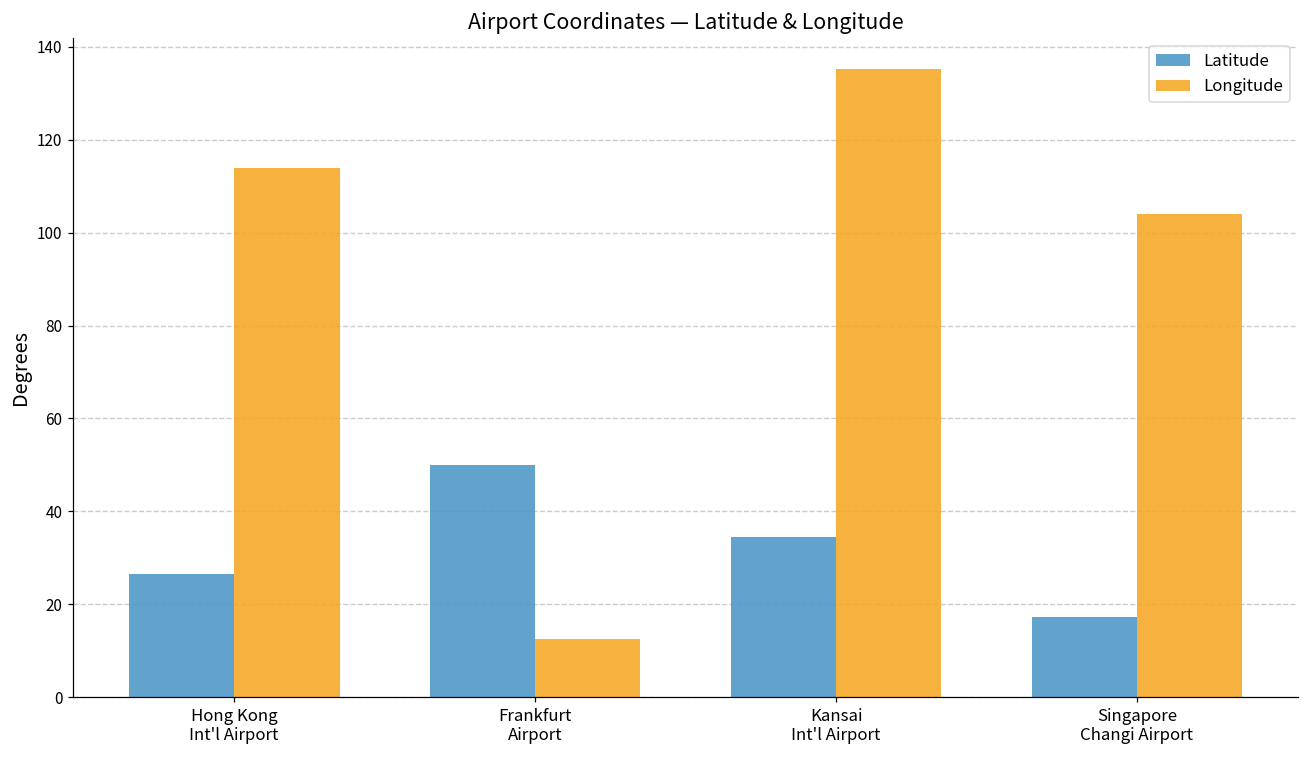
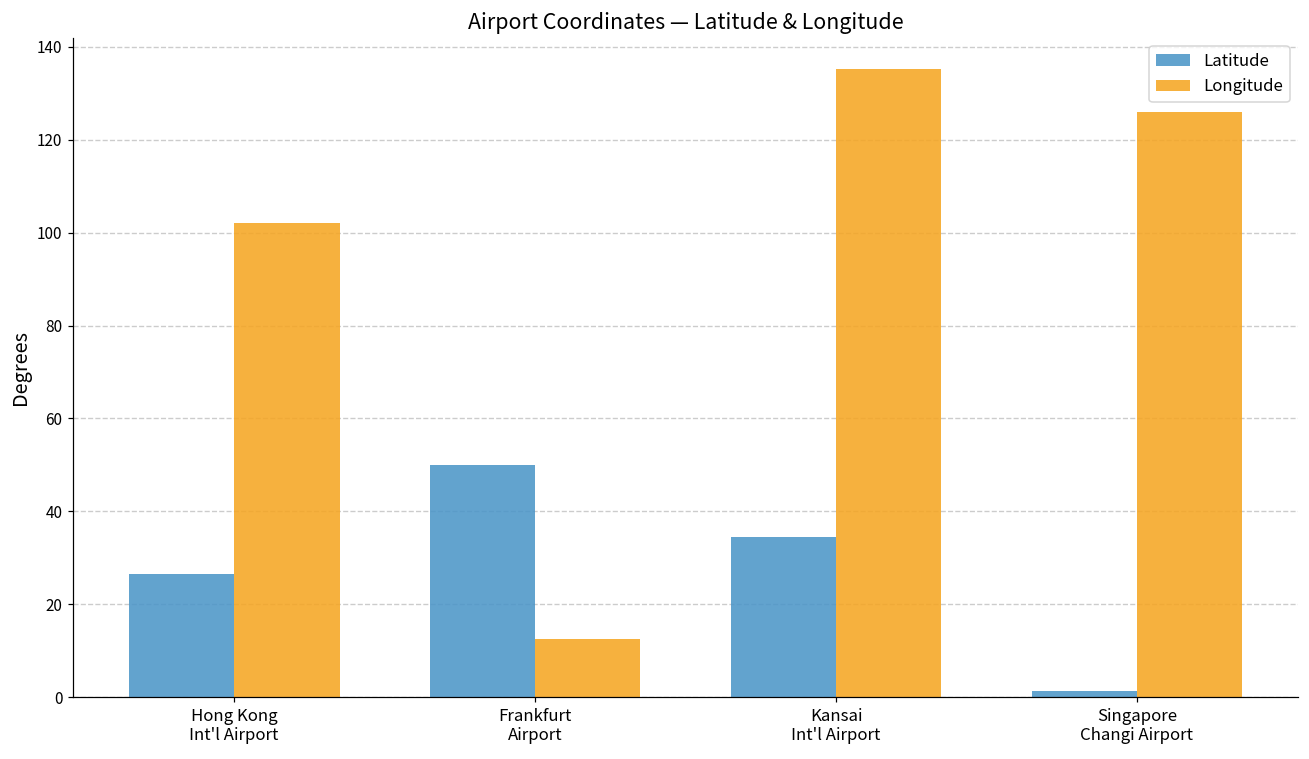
  {
    "Latitude": {
      "Hong Kong Int'l Airport": 26,
      "Frankfurt Airport": 50,
      "Kansai Int'l Airport": 34,
-     "Singapore Changi Airport": 17
+     "Singapore Changi Airport": 1
    },
    "Longitude": {
-     "Hong Kong Int'l Airport": 114,
+     "Hong Kong Int'l Airport": 102,
      "Frankfurt Airport": 12,
      "Kansai Int'l Airport": 135,
-     "Singapore Changi Airport": 104
+     "Singapore Changi Airport": 126
    }
  }
